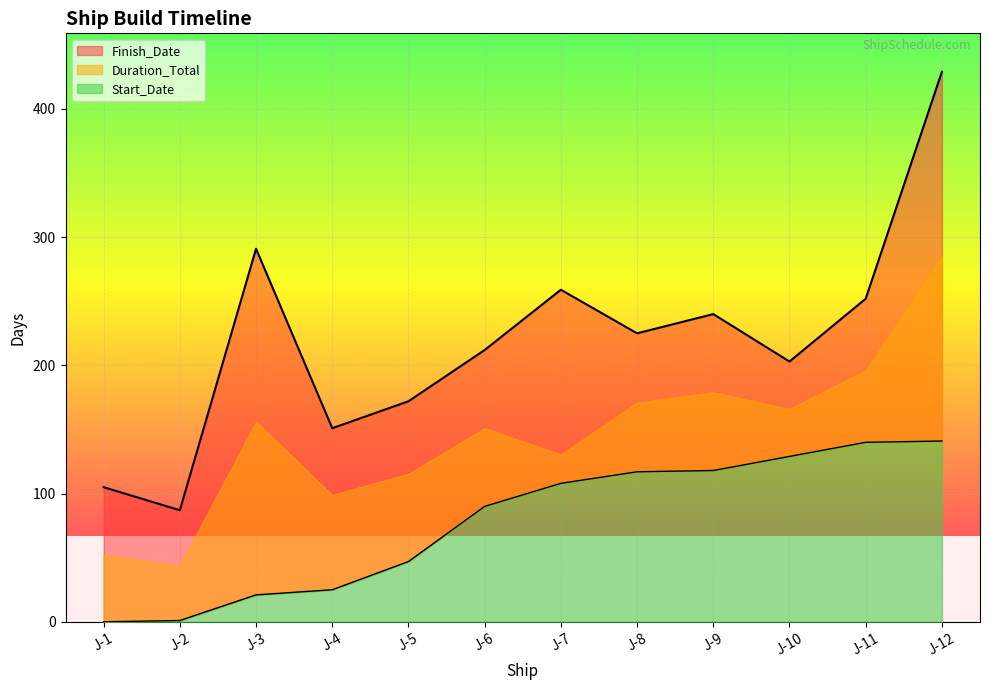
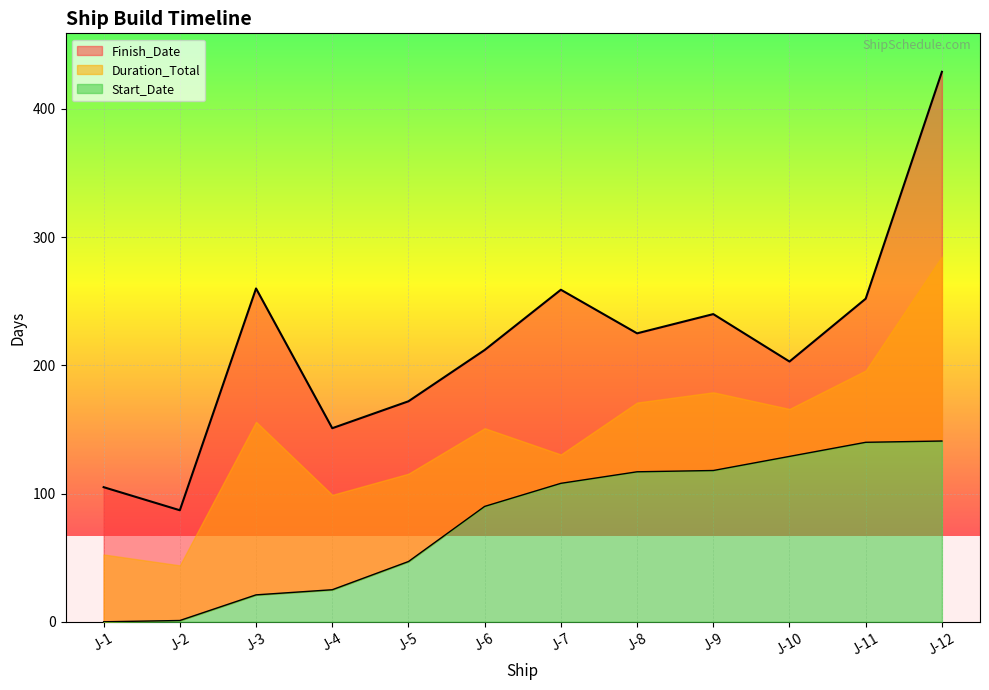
  {
    "Finish_Date": {
      "J-1": 105,
      "J-2": 87,
-     "J-3": 291,
+     "J-3": 260,
      "J-4": 151,
      "J-5": 172,
      "J-6": 212,
      "J-7": 259,
      "J-8": 225,
      "J-9": 240,
      "J-10": 203,
      "J-11": 252,
      "J-12": 429
    },
    "Start_Date": {
      "J-1": 0,
      "J-2": 1,
      "J-3": 21,
      "J-4": 25,
      "J-5": 47,
      "J-6": 90,
      "J-7": 108,
      "J-8": 117,
      "J-9": 118,
      "J-10": 129,
      "J-11": 140,
      "J-12": 141
    },
    "Duration_Total": {
      "J-1": 53,
      "J-2": 43,
      "J-3": 135,
      "J-4": 74,
      "J-5": 69,
      "J-6": 61,
      "J-7": 23,
      "J-8": 54,
      "J-9": 61,
      "J-10": 37,
      "J-11": 56,
      "J-12": 144
    }
  }
